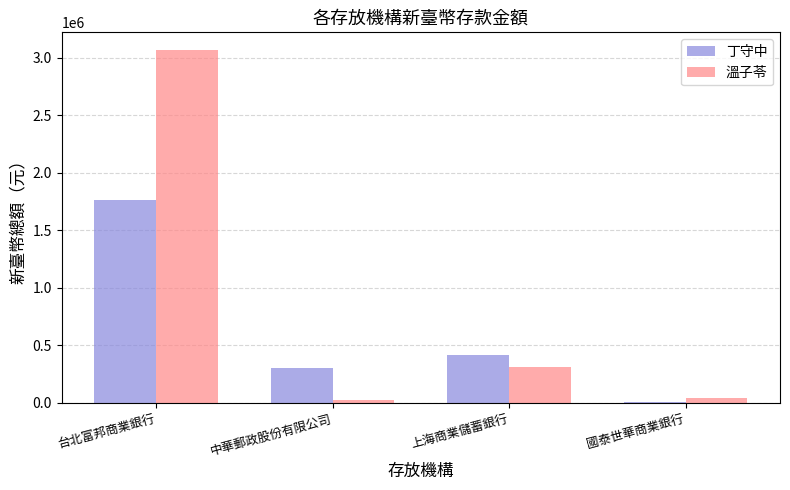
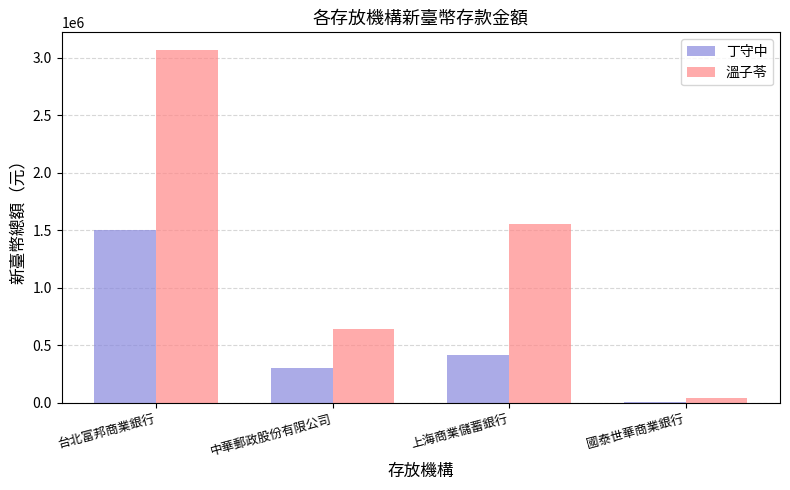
  {
    "丁守中": {
-     "台北富邦商業銀行": 1770000,
+     "台北富邦商業銀行": 1500000,
      "中華郵政股份有限公司": 300000,
      "上海商業儲蓄銀行": 410000
    },
    "溫子苓": {
      "台北富邦商業銀行": 3070000,
-     "中華郵政股份有限公司": 30000,
-     "上海商業儲蓄銀行": 310000,
+     "中華郵政股份有限公司": 640000,
+     "上海商業儲蓄銀行": 1550000,
      "國泰世華商業銀行": 40000
    }
  }
